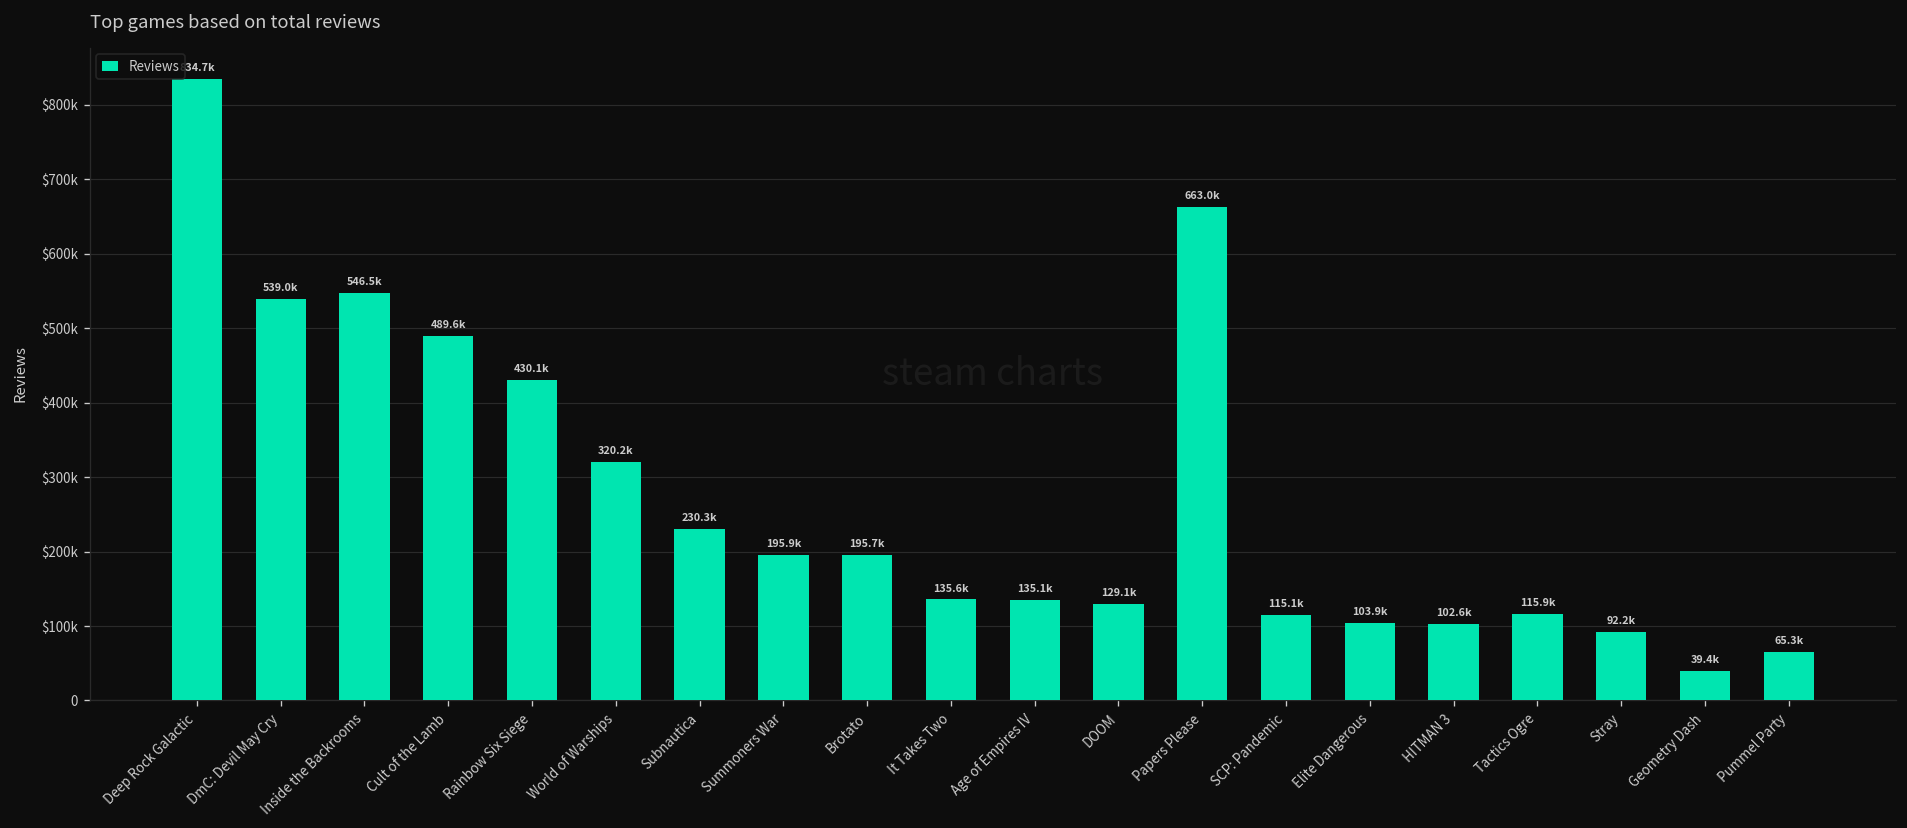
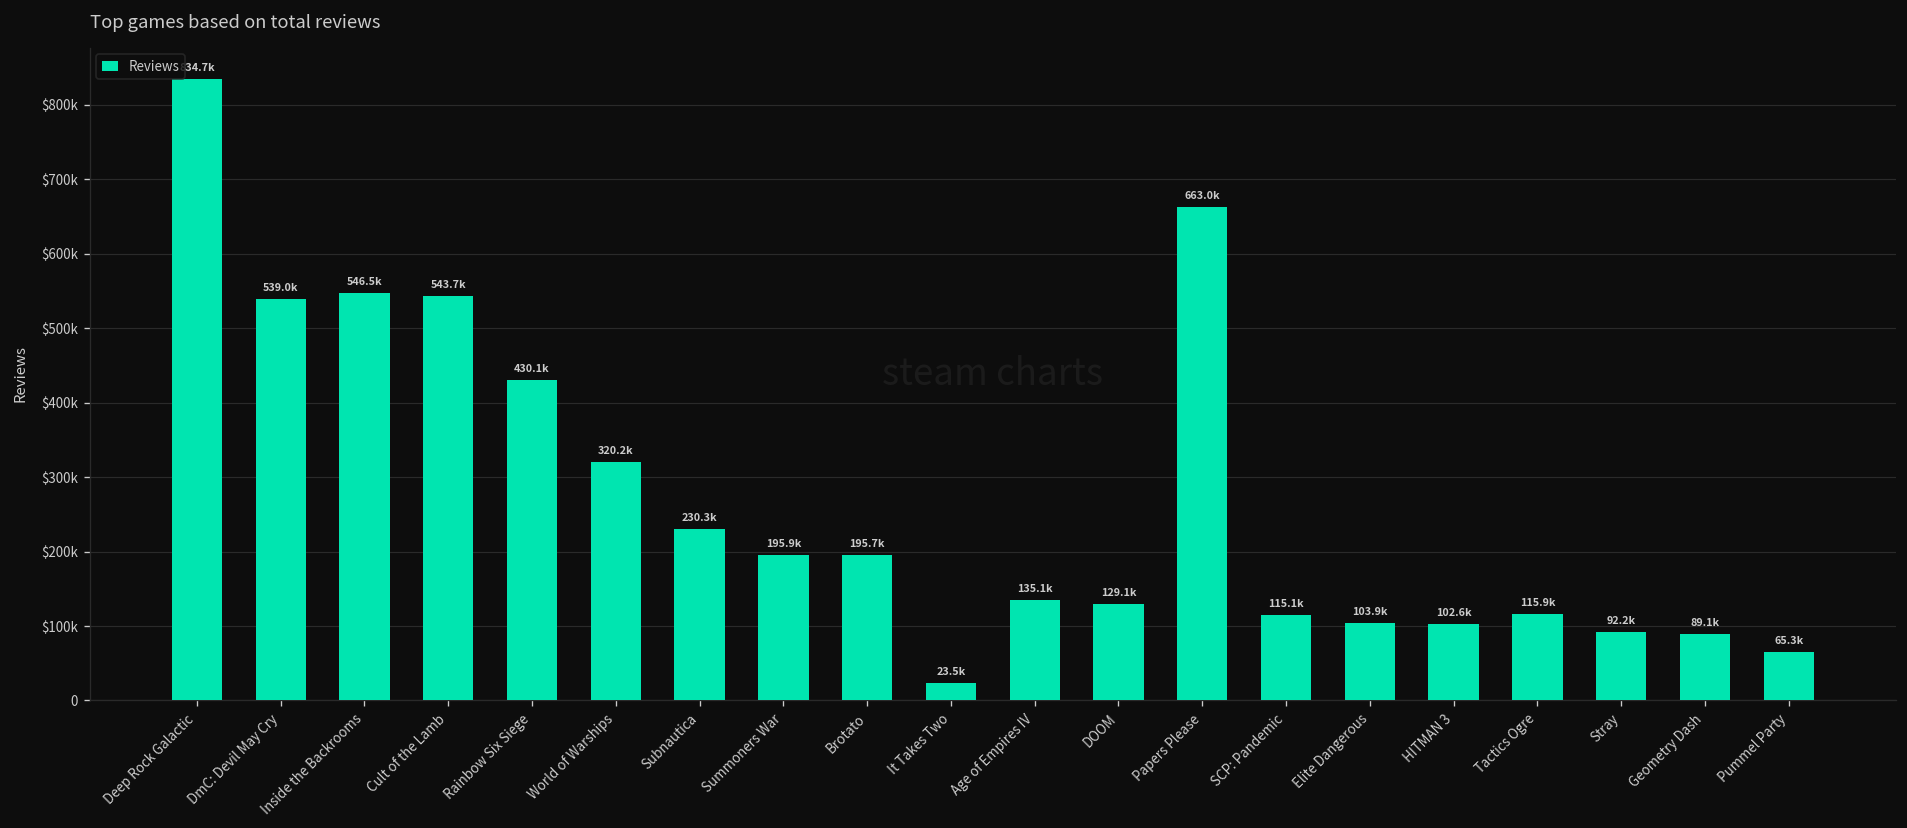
  {
    "DmC: Devil May Cry": "539.0k",
    "Inside the Backrooms": "546.5k",
-   "Cult of the Lamb": "489.6k",
+   "Cult of the Lamb": "543.7k",
    "Rainbow Six Siege": "430.1k",
    "World of Warships": "320.2k",
    "Subnautica": "230.3k",
    "Summoners War": "195.9k",
    "Brotato": "195.7k",
-   "It Takes Two": "135.6k",
+   "It Takes Two": "23.5k",
    "Age of Empires IV": "135.1k",
    "DOOM": "129.1k",
    "Papers Please": "663.0k",
    "SCP: Pandemic": "115.1k",
    "Elite Dangerous": "103.9k",
    "HITMAN 3": "102.6k",
    "Tactics Ogre": "115.9k",
    "Stray": "92.2k",
-   "Geometry Dash": "39.4k",
+   "Geometry Dash": "89.1k",
    "Pummel Party": "65.3k"
  }
